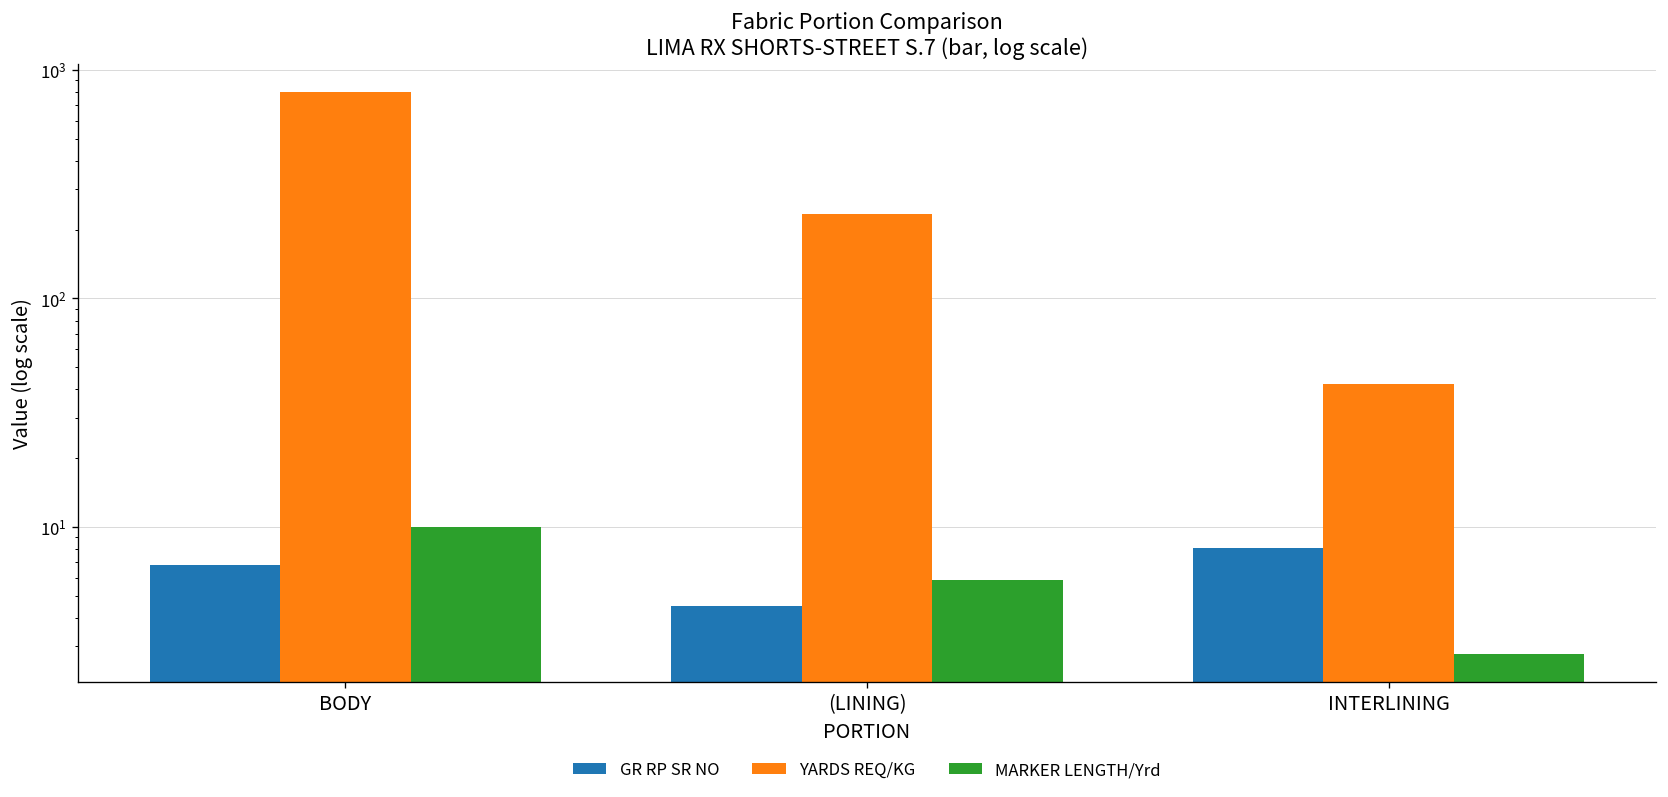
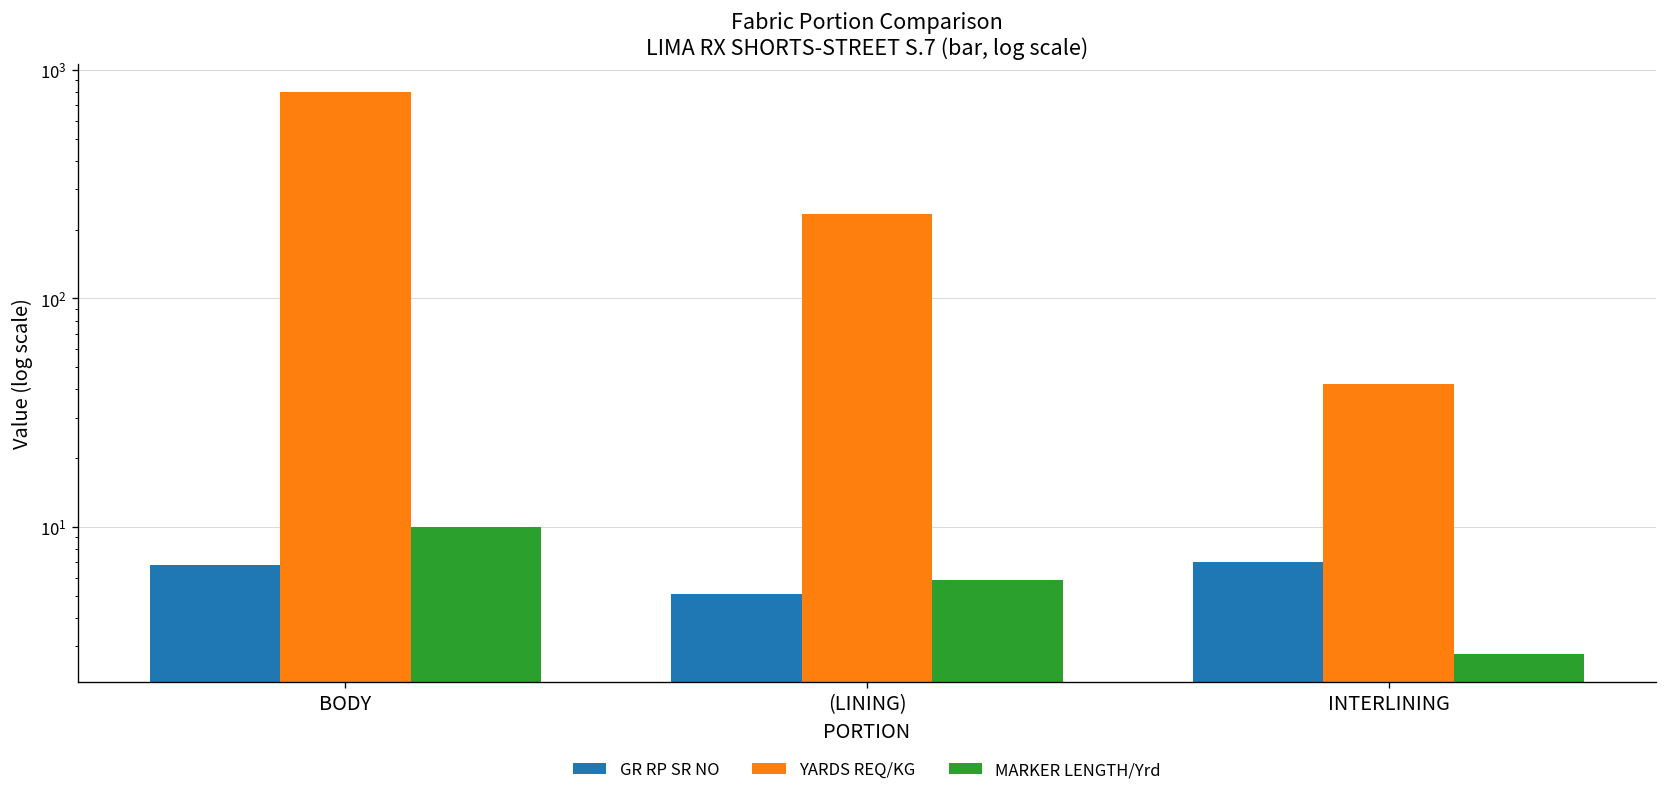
  {
    "GR RP SR NO": {
      "BODY": 6.8,
-     "(LINING)": 4.5,
-     "INTERLINING": 8.1
+     "(LINING)": 5.1,
+     "INTERLINING": 7.0
    },
    "YARDS REQ/KG": {
      "BODY": 800,
      "(LINING)": 240,
      "INTERLINING": 42
    },
    "MARKER LENGTH/Yrd": {
      "BODY": 10,
      "(LINING)": 5.9,
      "INTERLINING": 2.8
    }
  }
